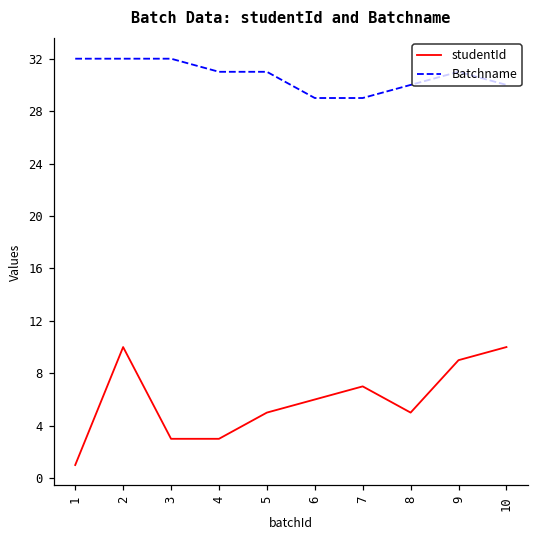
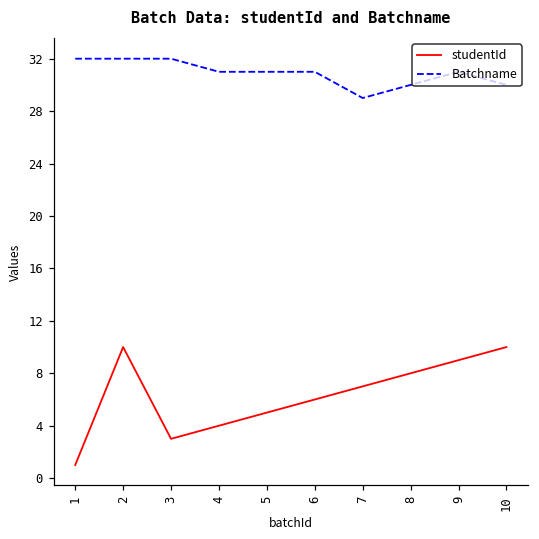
  {
    "studentId": {
      "1": 1,
      "2": 10,
      "3": 3,
-     "4": 3,
+     "4": 4,
      "5": 5,
      "6": 6,
      "7": 7,
-     "8": 5,
+     "8": 8,
      "9": 9,
      "10": 10
    },
    "Batchname": {
      "1": 32,
      "2": 32,
      "3": 32,
      "4": 31,
      "5": 31,
-     "6": 29,
+     "6": 31,
      "7": 29,
      "8": 30,
      "10": 30
    }
  }
